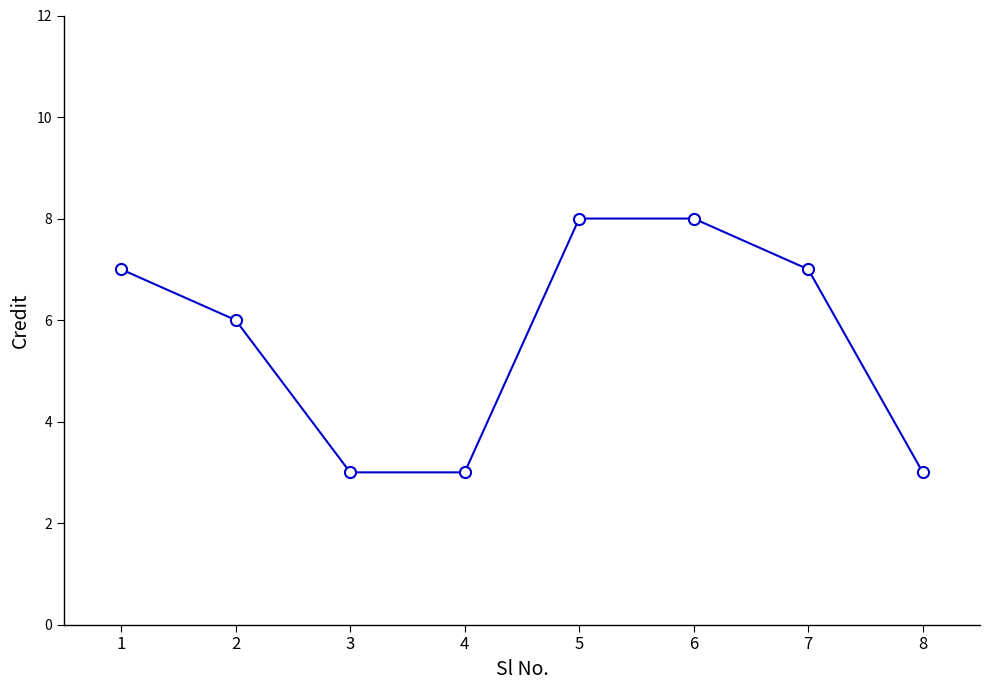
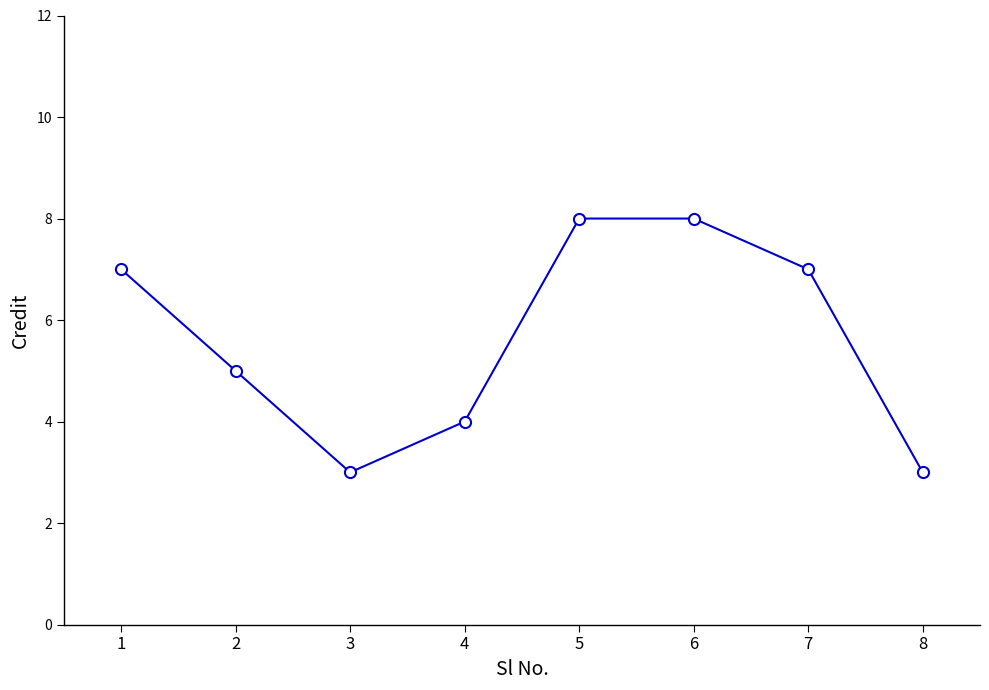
  {
    "1": 7,
-   "2": 6,
+   "2": 5,
    "3": 3,
-   "4": 3,
+   "4": 4,
    "5": 8,
    "6": 8,
    "7": 7,
    "8": 3
  }
